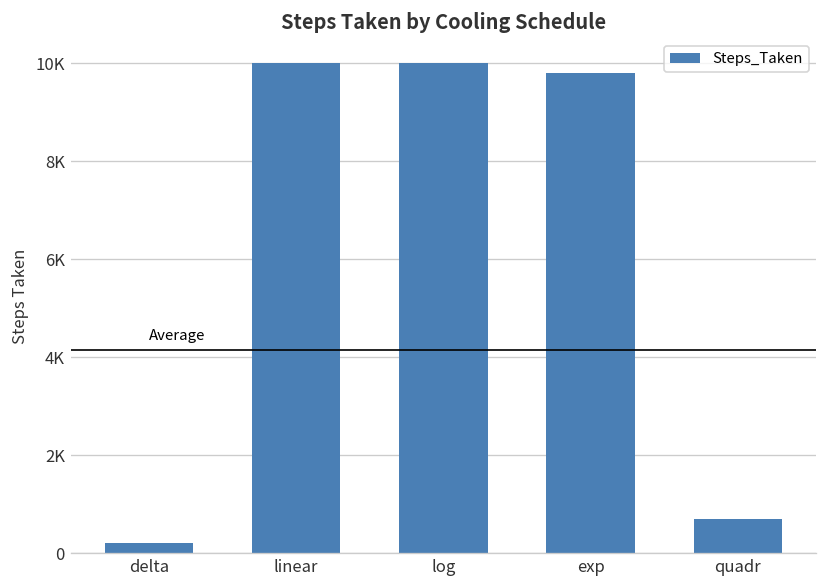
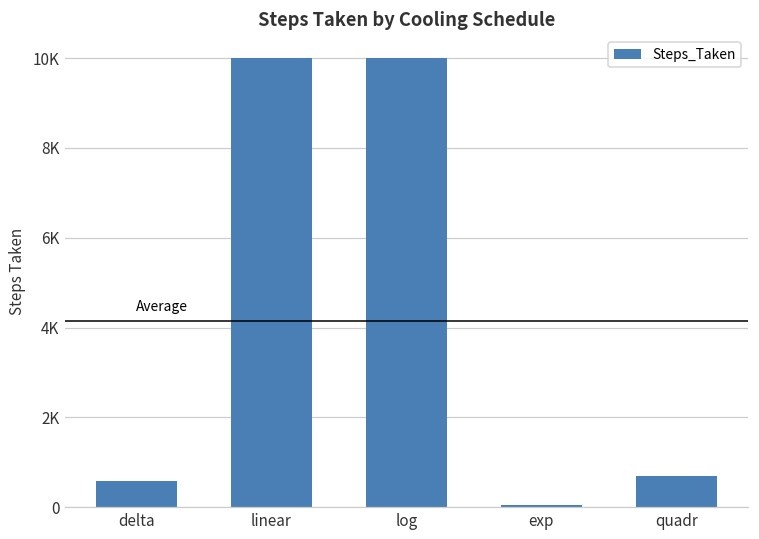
  {
-   "delta": 200,
+   "delta": 600,
    "linear": 10000,
    "log": 10000,
-   "exp": 9800,
+   "exp": 0,
    "quadr": 700
  }
